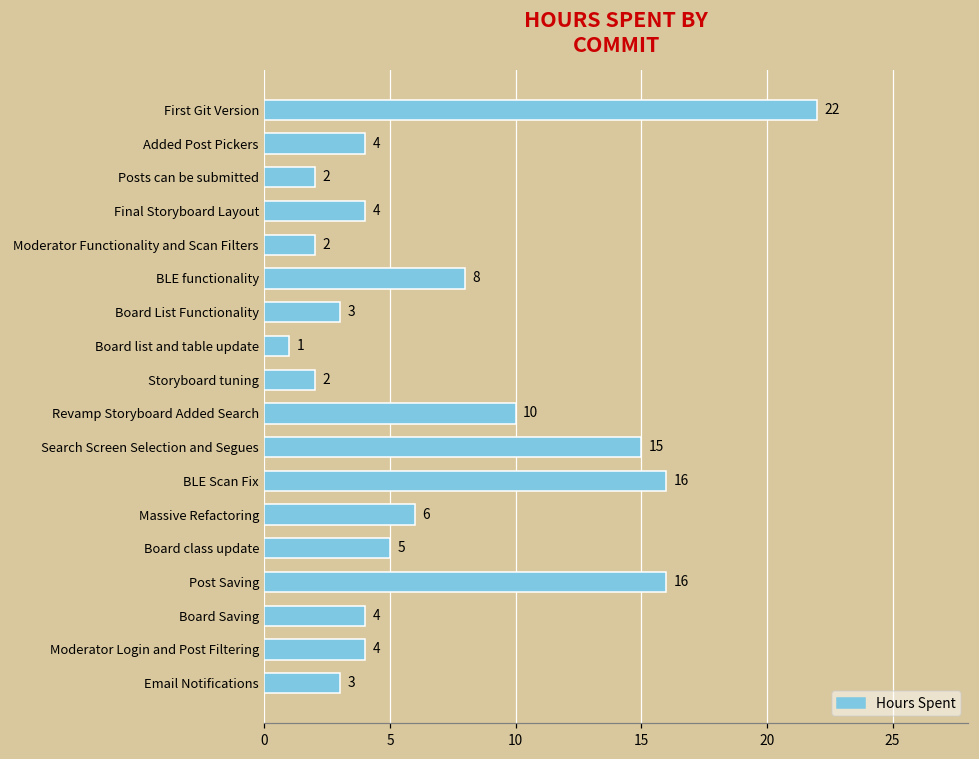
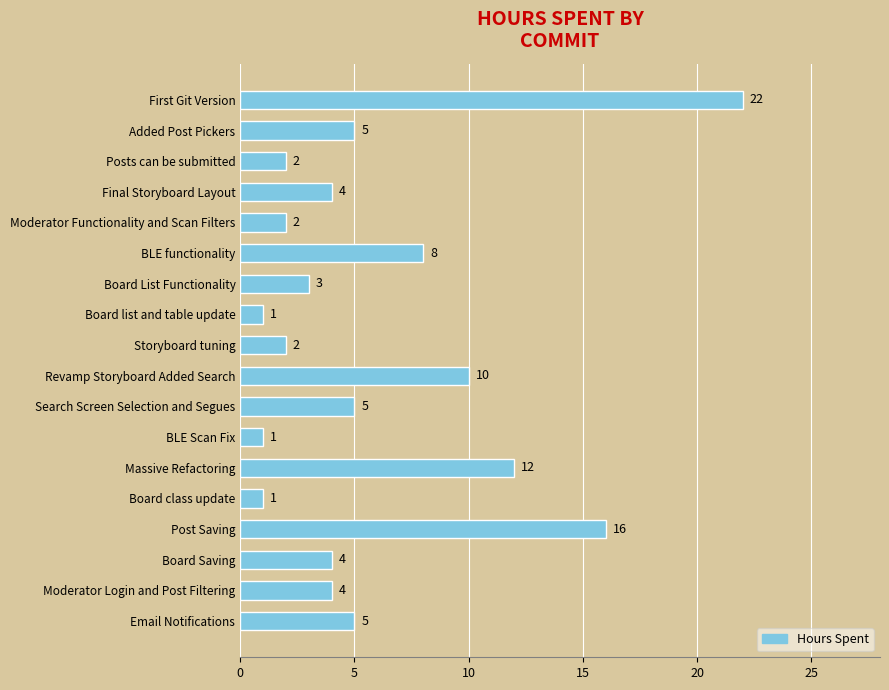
  {
    "First Git Version": 22,
-   "Added Post Pickers": 4,
+   "Added Post Pickers": 5,
    "Posts can be submitted": 2,
    "Final Storyboard Layout": 4,
    "Moderator Functionality and Scan Filters": 2,
    "BLE functionality": 8,
    "Board List Functionality": 3,
    "Board list and table update": 1,
    "Storyboard tuning": 2,
    "Revamp Storyboard Added Search": 10,
-   "Search Screen Selection and Segues": 15,
-   "BLE Scan Fix": 16,
-   "Massive Refactoring": 6,
-   "Board class update": 5,
+   "Search Screen Selection and Segues": 5,
+   "BLE Scan Fix": 1,
+   "Massive Refactoring": 12,
+   "Board class update": 1,
    "Post Saving": 16,
    "Board Saving": 4,
    "Moderator Login and Post Filtering": 4,
-   "Email Notifications": 3
+   "Email Notifications": 5
  }
